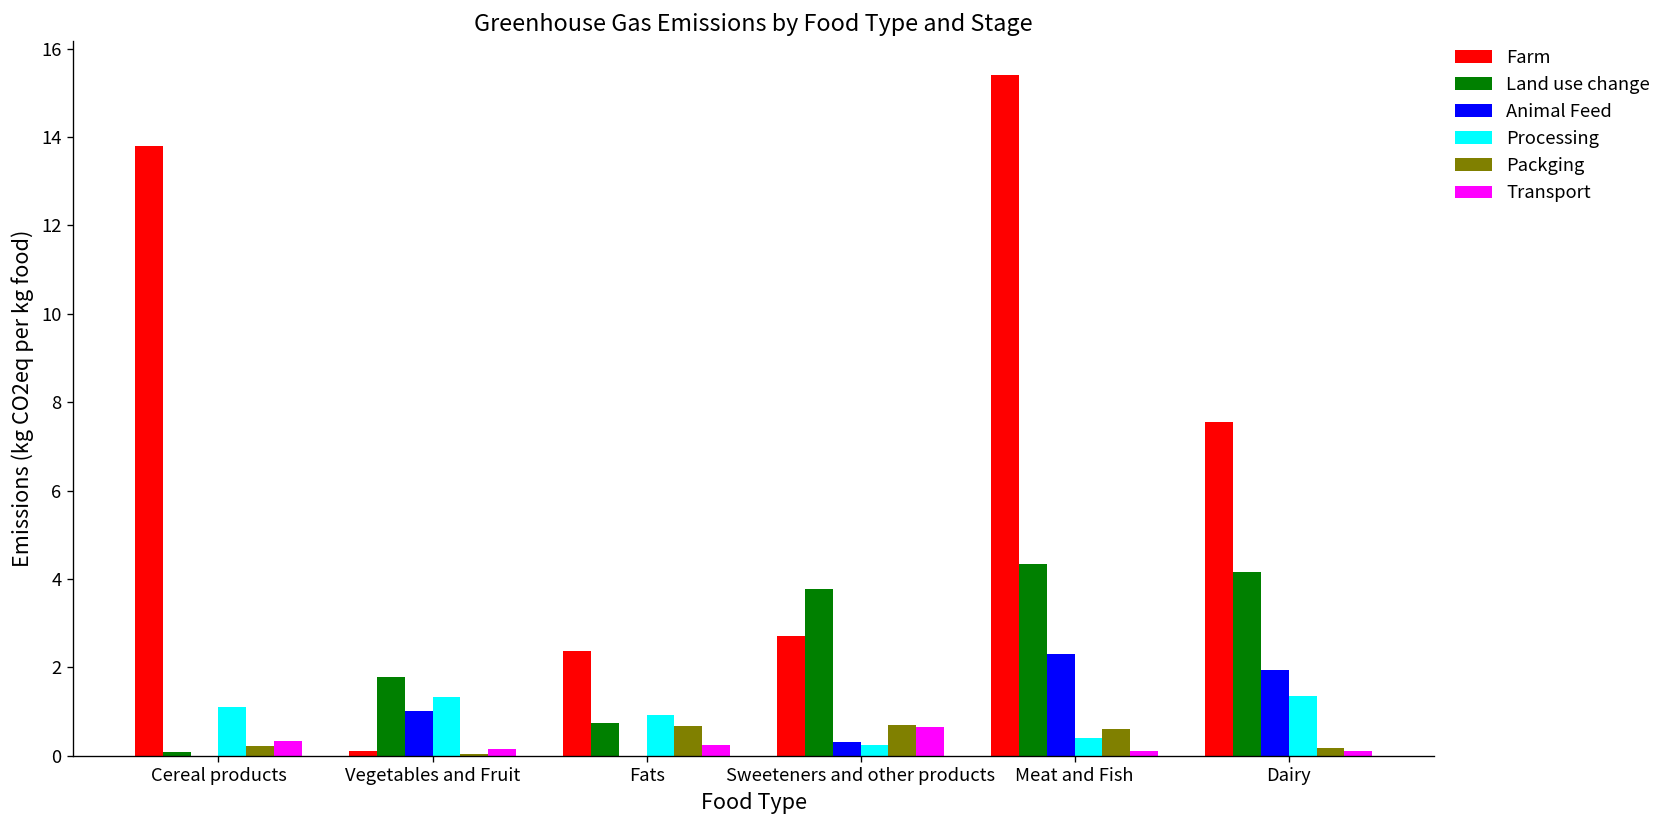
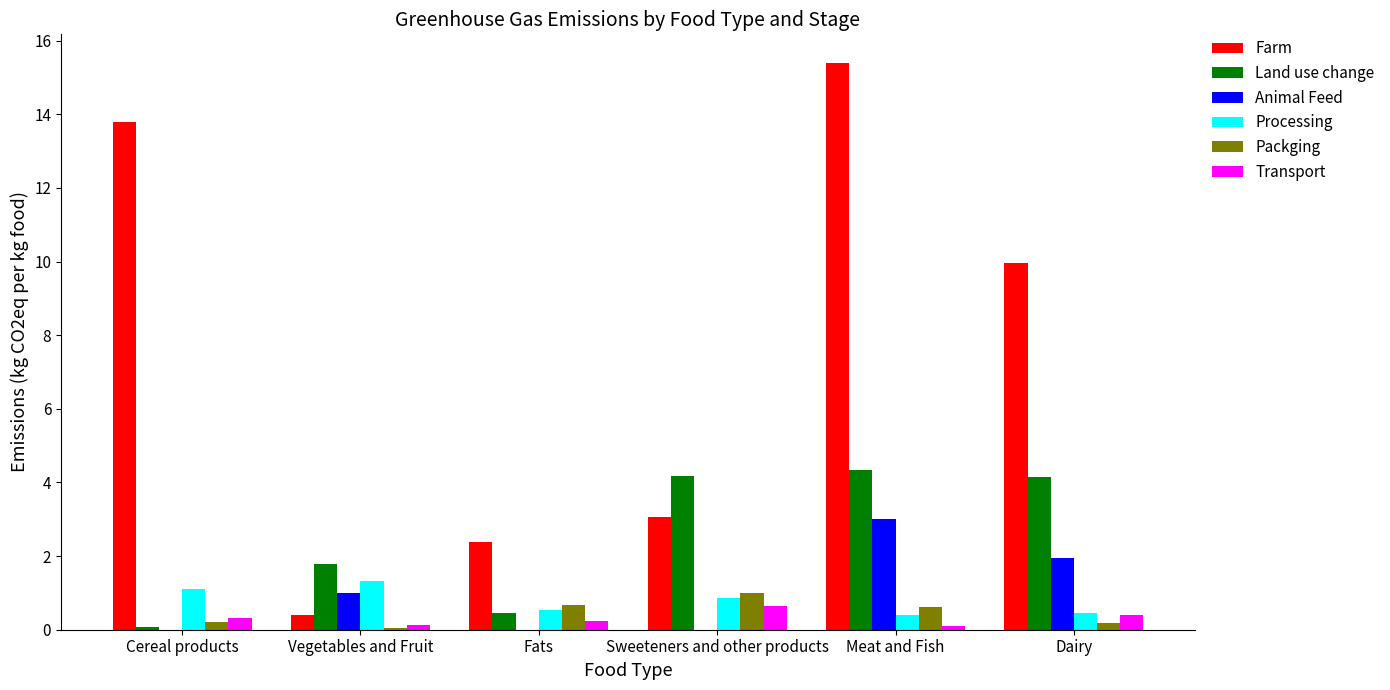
  {
    "Farm": {
      "Cereal products": 13.8,
-     "Vegetables and Fruit": 0.1,
+     "Vegetables and Fruit": 0.4,
      "Fats": 2.4,
-     "Sweeteners and other products": 2.7,
+     "Sweeteners and other products": 3.1,
      "Meat and Fish": 15.4,
-     "Dairy": 7.6
+     "Dairy": 10.0
    },
    "Land use change": {
      "Cereal products": 0.1,
      "Vegetables and Fruit": 1.8,
-     "Fats": 0.7,
-     "Sweeteners and other products": 3.8,
+     "Fats": 0.5,
+     "Sweeteners and other products": 4.2,
      "Meat and Fish": 4.3,
      "Dairy": 4.2
    },
    "Animal Feed": {
      "Cereal products": 0.0,
      "Vegetables and Fruit": 1.0,
      "Fats": 0.0,
-     "Sweeteners and other products": 0.3,
-     "Meat and Fish": 2.3,
+     "Sweeteners and other products": 0.0,
+     "Meat and Fish": 3.0,
      "Dairy": 1.9
    },
    "Processing": {
      "Cereal products": 1.1,
      "Vegetables and Fruit": 1.3,
-     "Fats": 0.9,
-     "Sweeteners and other products": 0.3,
+     "Fats": 0.5,
+     "Sweeteners and other products": 0.9,
      "Meat and Fish": 0.4,
-     "Dairy": 1.4
+     "Dairy": 0.5
    },
    "Packging": {
      "Cereal products": 0.2,
      "Fats": 0.7,
-     "Sweeteners and other products": 0.7,
+     "Sweeteners and other products": 1.0,
      "Meat and Fish": 0.6,
      "Dairy": 0.2
    },
    "Transport": {
      "Cereal products": 0.3,
      "Vegetables and Fruit": 0.1,
      "Fats": 0.3,
      "Sweeteners and other products": 0.7,
      "Meat and Fish": 0.1,
-     "Dairy": 0.1
+     "Dairy": 0.4
    }
  }
